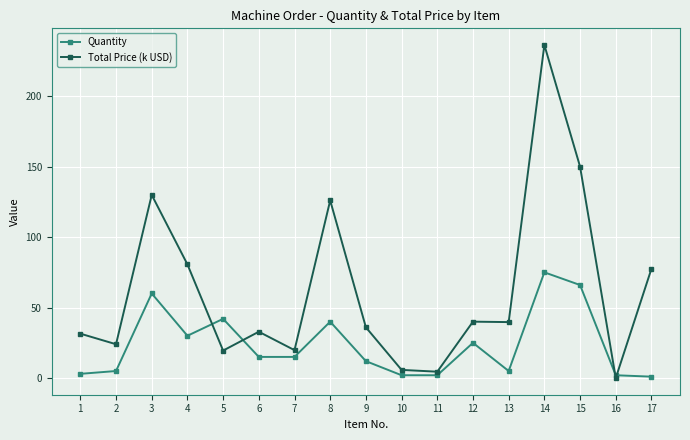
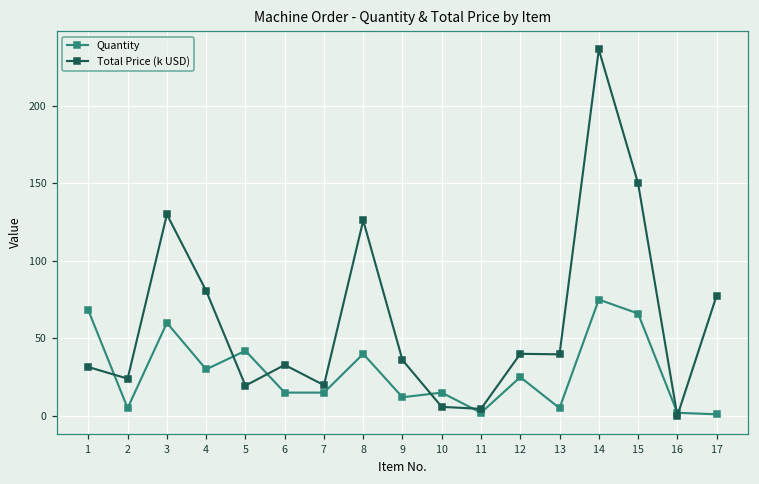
  {
    "Quantity": {
-     "1": 3,
+     "1": 68,
      "2": 5,
      "3": 60,
      "4": 30,
      "5": 42,
      "6": 15,
      "7": 15,
      "8": 40,
      "9": 12,
-     "10": 2,
+     "10": 15,
      "11": 2,
      "12": 25,
      "13": 5,
      "14": 75,
      "15": 66,
      "16": 2,
      "17": 1
    },
    "Total Price (k USD)": {
      "1": 32,
      "2": 24,
      "3": 130,
      "4": 81,
      "5": 20,
      "6": 33,
      "7": 20,
      "8": 126,
      "9": 36,
      "10": 6,
      "11": 5,
      "12": 40,
      "13": 40,
      "14": 236,
      "15": 150,
      "16": 0,
      "17": 78
    }
  }
